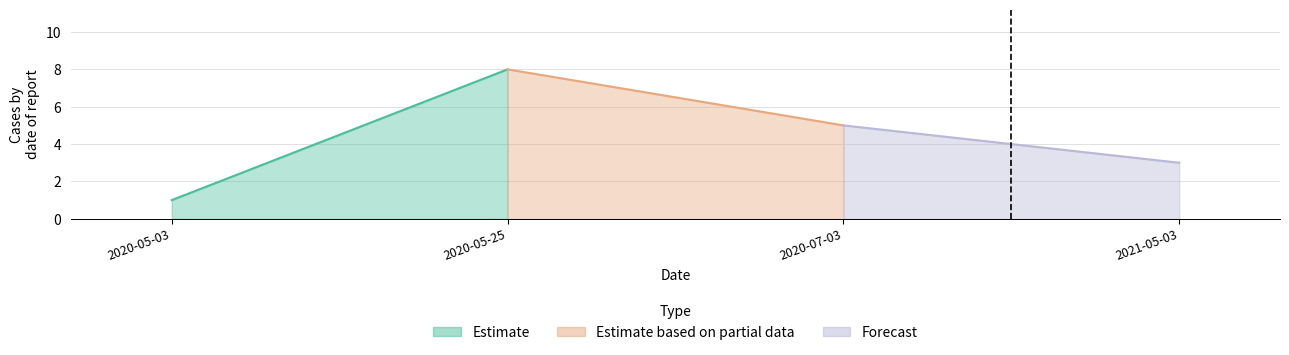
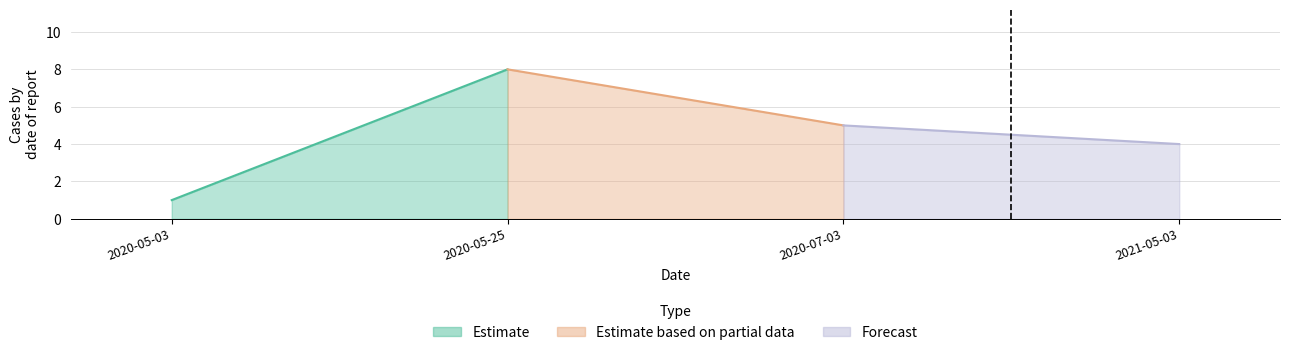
  {
    "Estimate": {
      "2020-05-03": 1
    },
    "Forecast": {
-     "2021-05-03": 3
+     "2021-05-03": 4
    }
  }
